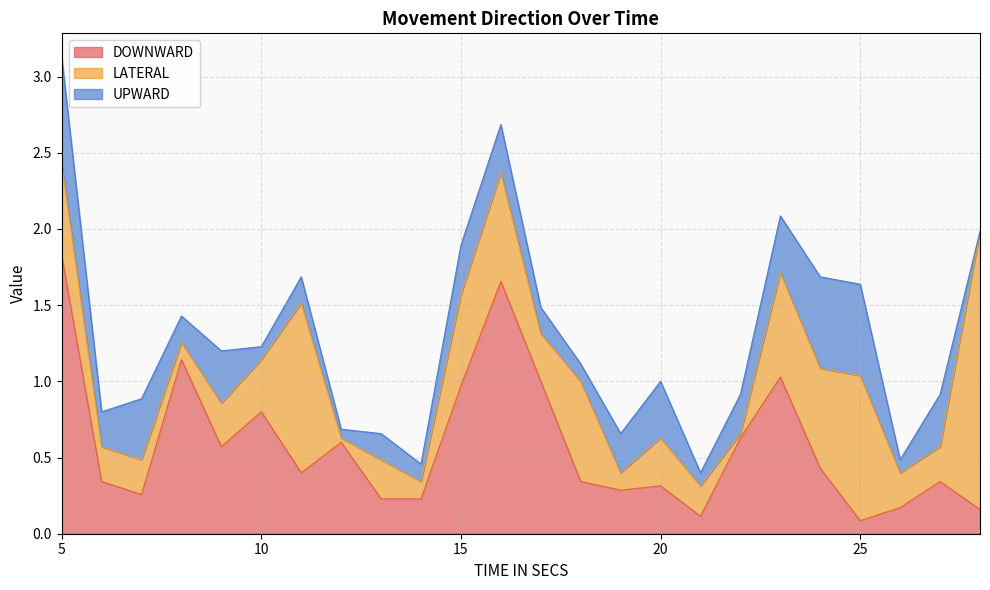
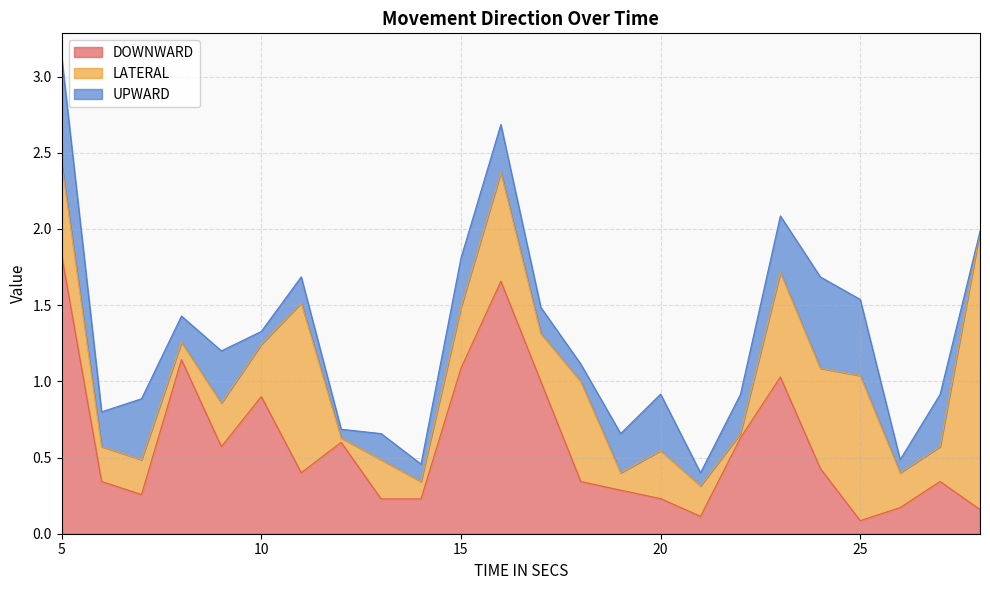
  {
    "DOWNWARD": {
      "5": 1.83,
-     "10": 0.8,
-     "15": 0.97,
-     "20": 0.31,
+     "10": 0.9,
+     "15": 1.09,
+     "20": 0.23,
      "25": 0.09
    },
    "LATERAL": {
      "5": 0.6,
      "10": 0.34,
-     "15": 0.6,
+     "15": 0.4,
      "20": 0.3,
      "25": 0.95
    },
    "UPWARD": {
      "5": 0.7,
      "10": 0.1,
      "15": 0.32,
      "20": 0.37,
-     "25": 0.6
+     "25": 0.5
    }
  }
